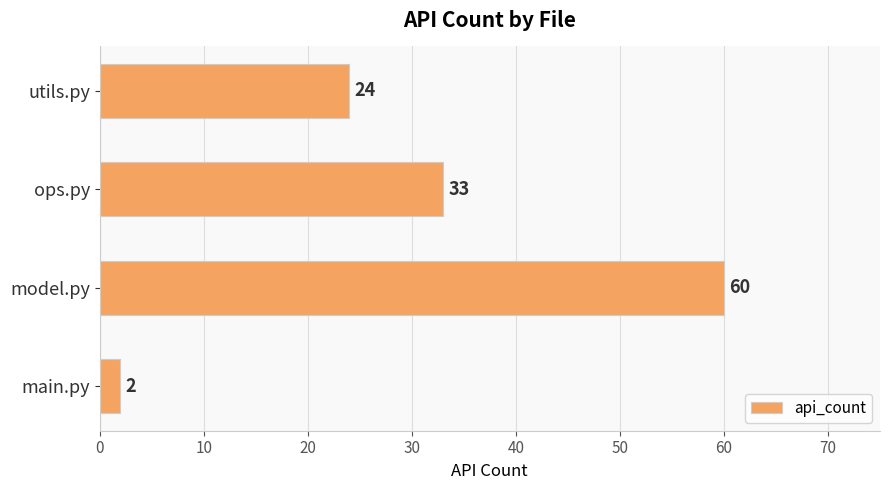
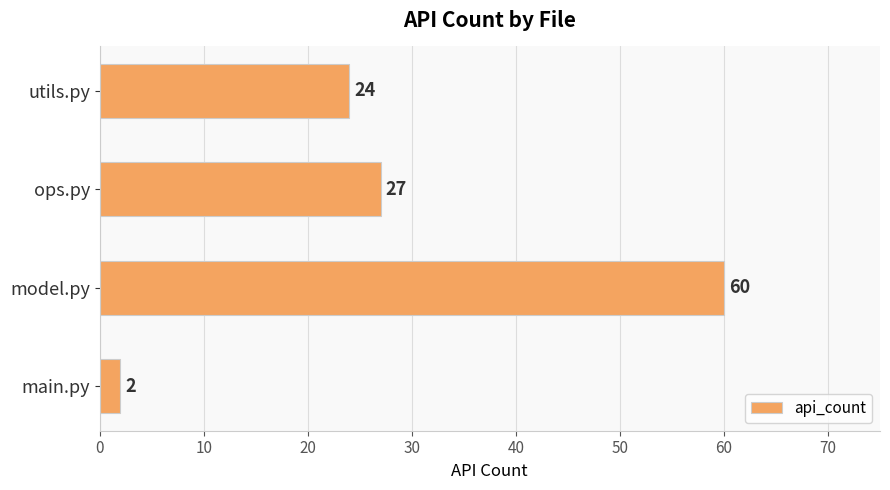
  {
    "utils.py": 24,
-   "ops.py": 33,
+   "ops.py": 27,
    "model.py": 60,
    "main.py": 2
  }
